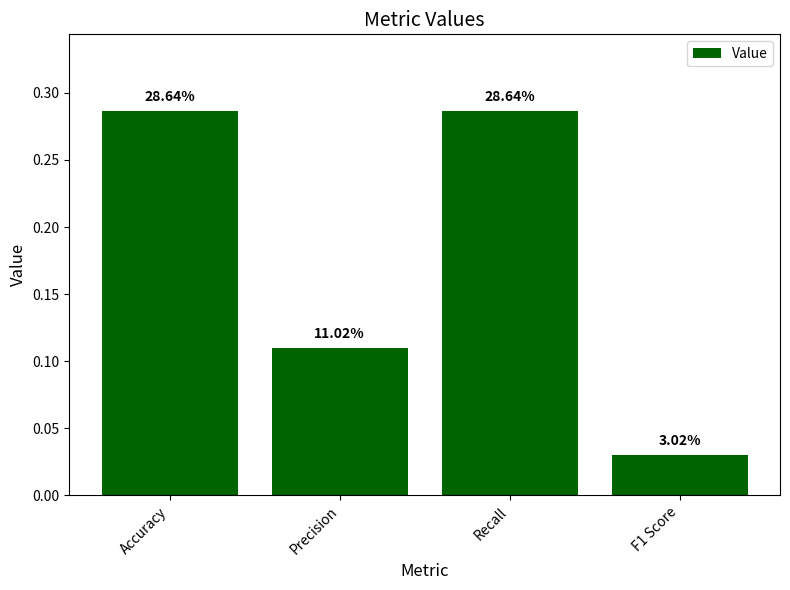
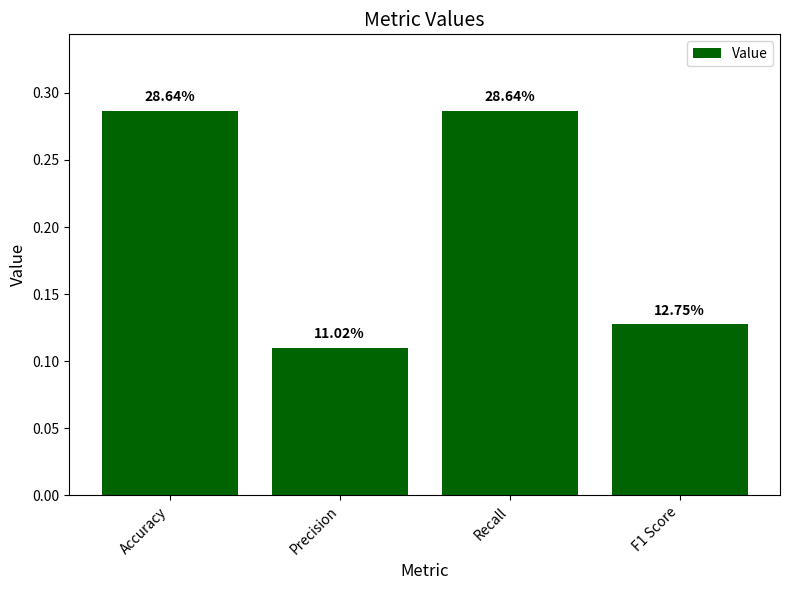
  {
    "Accuracy": "28.64%",
    "Precision": "11.02%",
    "Recall": "28.64%",
-   "F1 Score": "3.02%"
+   "F1 Score": "12.75%"
  }
